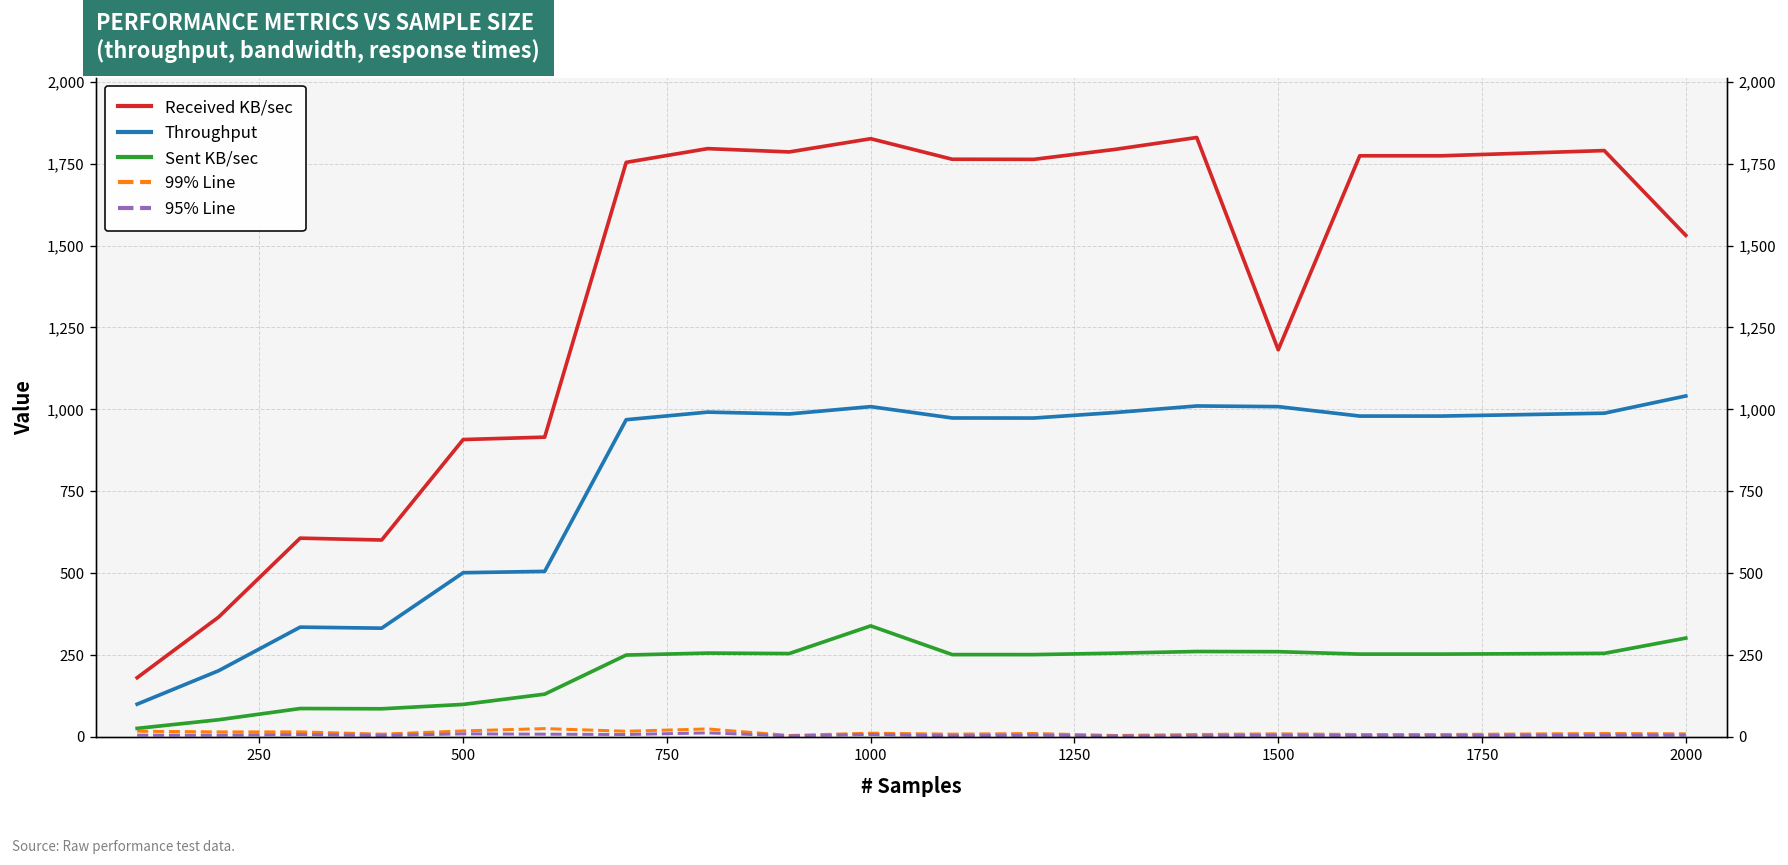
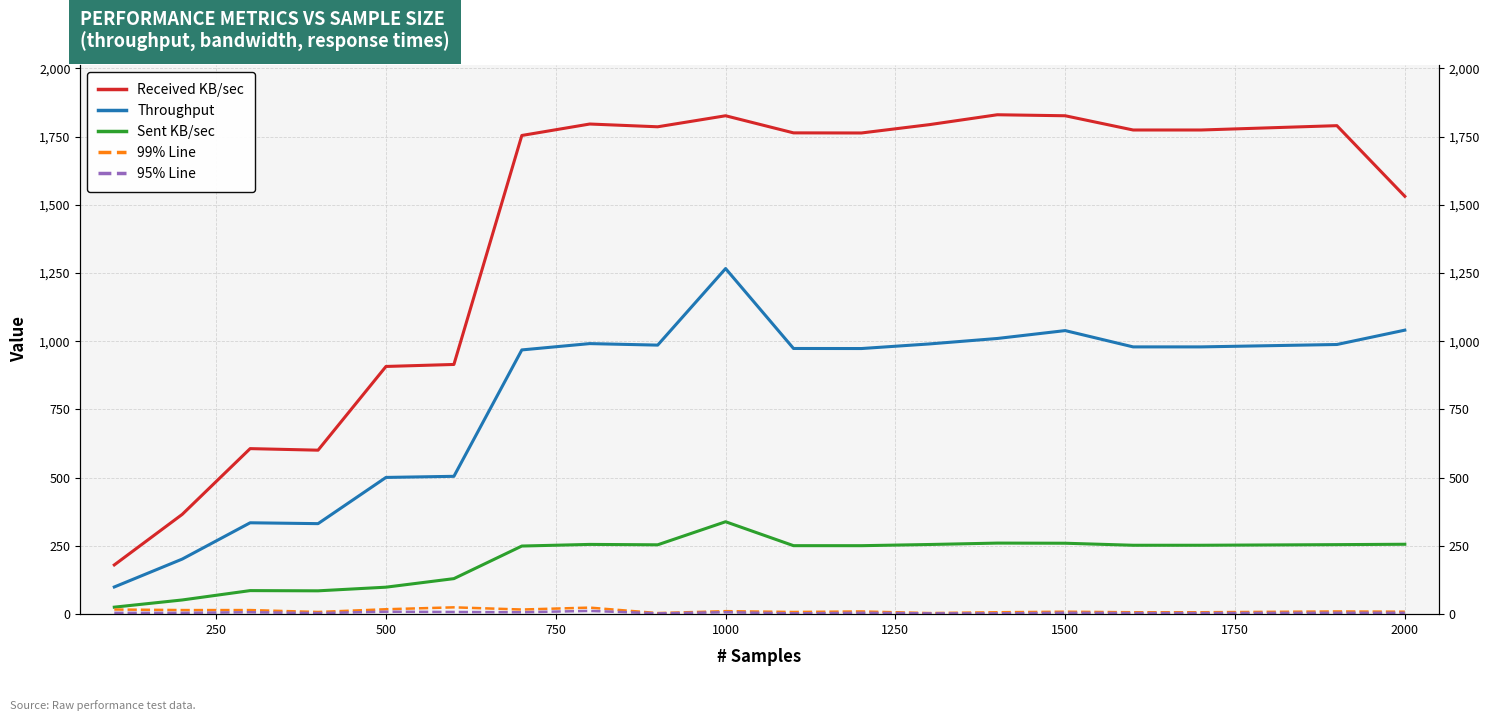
  {
    "Received KB/sec": {
      "500": "910",
      "1000": "1,830",
-     "1500": "1,180",
+     "1500": "1,830",
      "2000": "1,530"
    },
    "Throughput": {
      "500": "500",
-     "1000": "1,010",
-     "1500": "1,010",
+     "1000": "1,270",
+     "1500": "1,040",
      "2000": "1,040"
    },
    "Sent KB/sec": {
      "500": "100",
      "1000": "340",
      "1500": "260",
-     "2000": "300"
+     "2000": "260"
    }
  }
